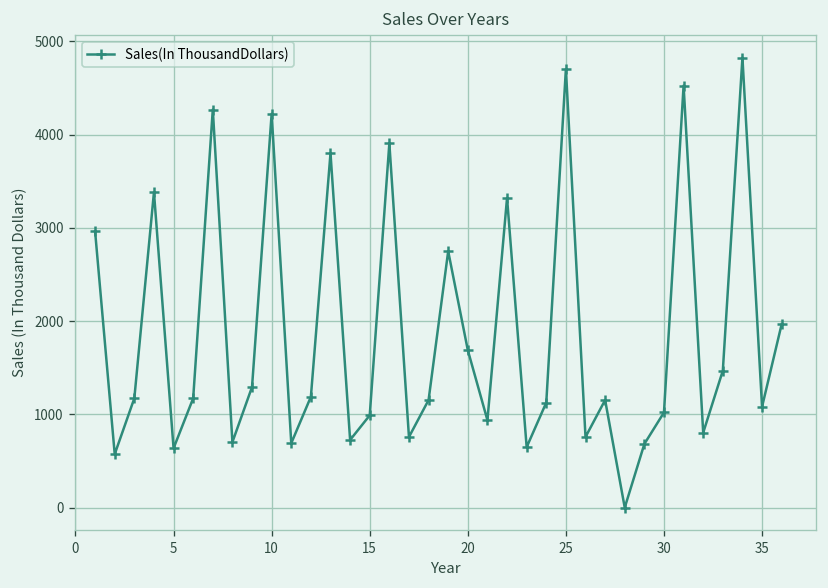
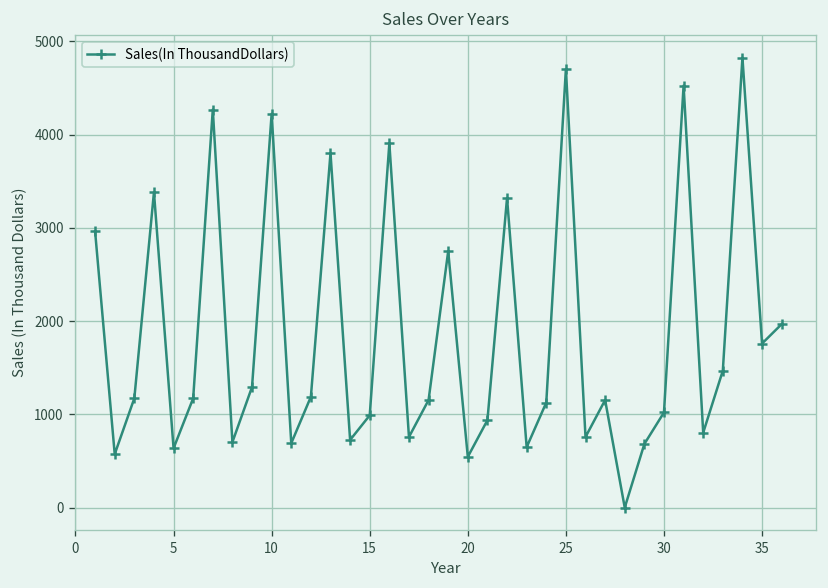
  {
    "5": 600,
    "10": 4200,
    "15": 1000,
-   "20": 1700,
+   "20": 500,
    "25": 4700,
    "30": 1000,
-   "35": 1100
+   "35": 1800
  }
